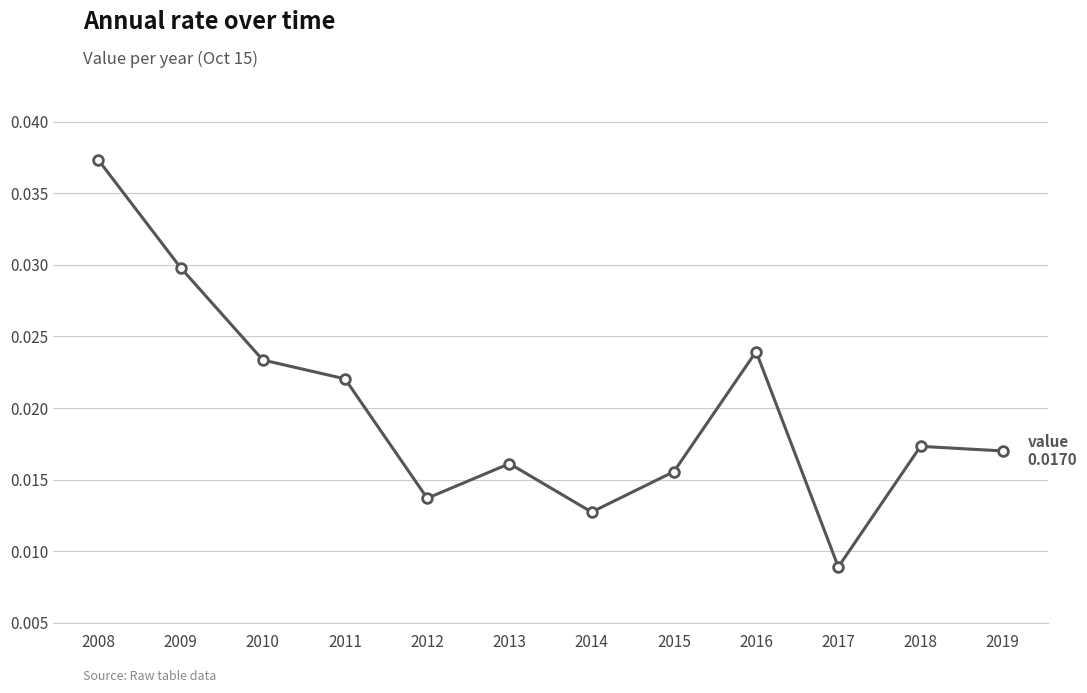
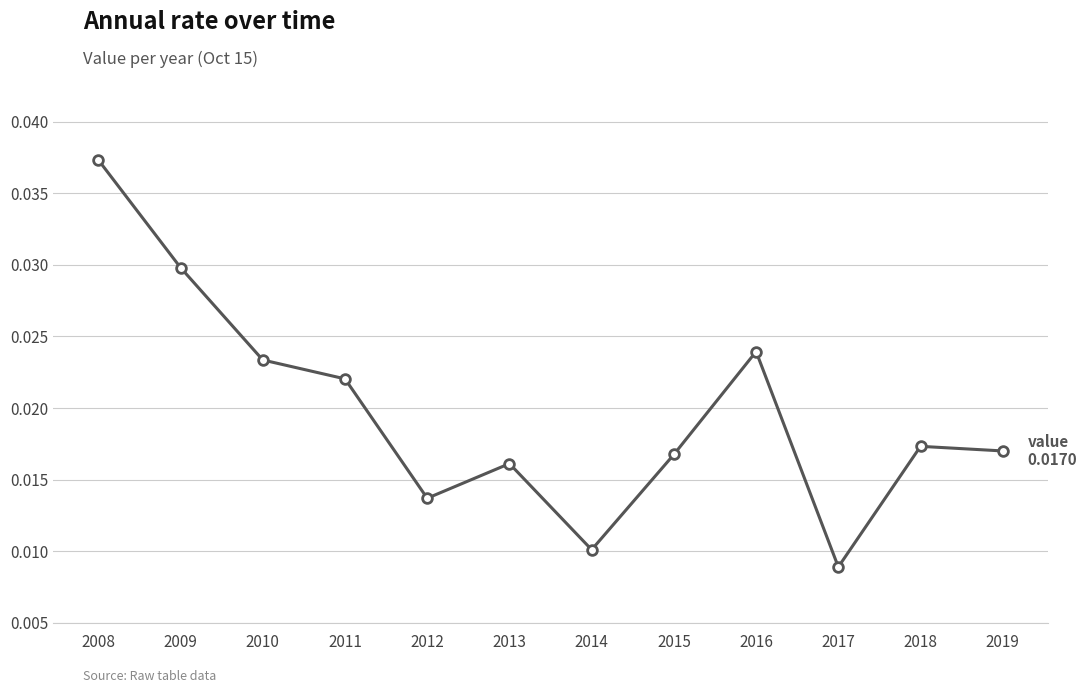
  {
    "2008": 0.0373,
    "2009": 0.0298,
    "2010": 0.0234,
    "2011": 0.0220,
    "2012": 0.0137,
    "2013": 0.0161,
-   "2014": 0.0127,
-   "2015": 0.0156,
+   "2014": 0.0101,
+   "2015": 0.0168,
    "2016": 0.0239,
    "2017": 0.0089,
    "2018": 0.0173
  }
